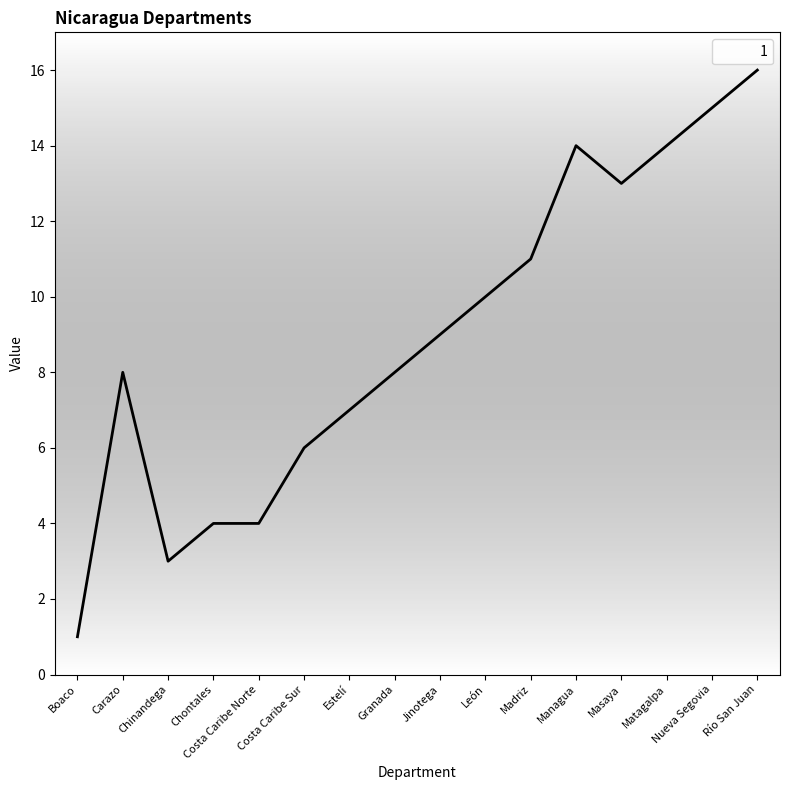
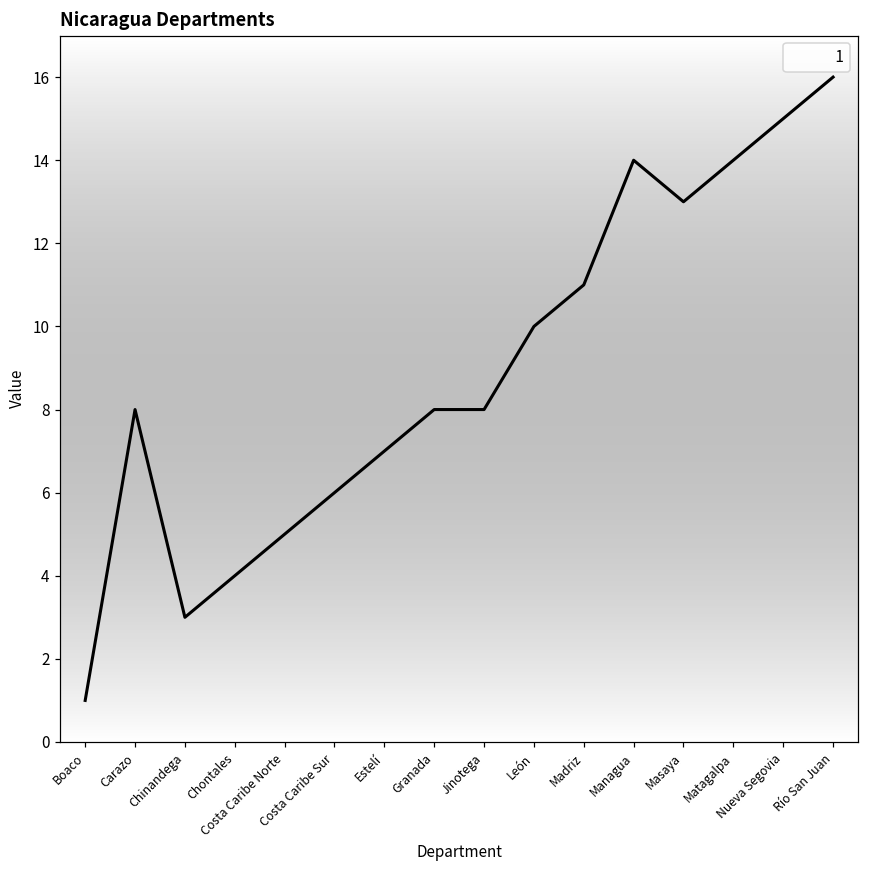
  {
    "Boaco": 1,
    "Carazo": 8,
    "Chinandega": 3,
    "Chontales": 4,
-   "Costa Caribe Norte": 4,
+   "Costa Caribe Norte": 5,
    "Costa Caribe Sur": 6,
    "Estelí": 7,
    "Granada": 8,
-   "Jinotega": 9,
+   "Jinotega": 8,
    "León": 10,
    "Madriz": 11,
    "Managua": 14,
    "Masaya": 13,
    "Matagalpa": 14,
    "Nueva Segovia": 15,
    "Río San Juan": 16
  }
